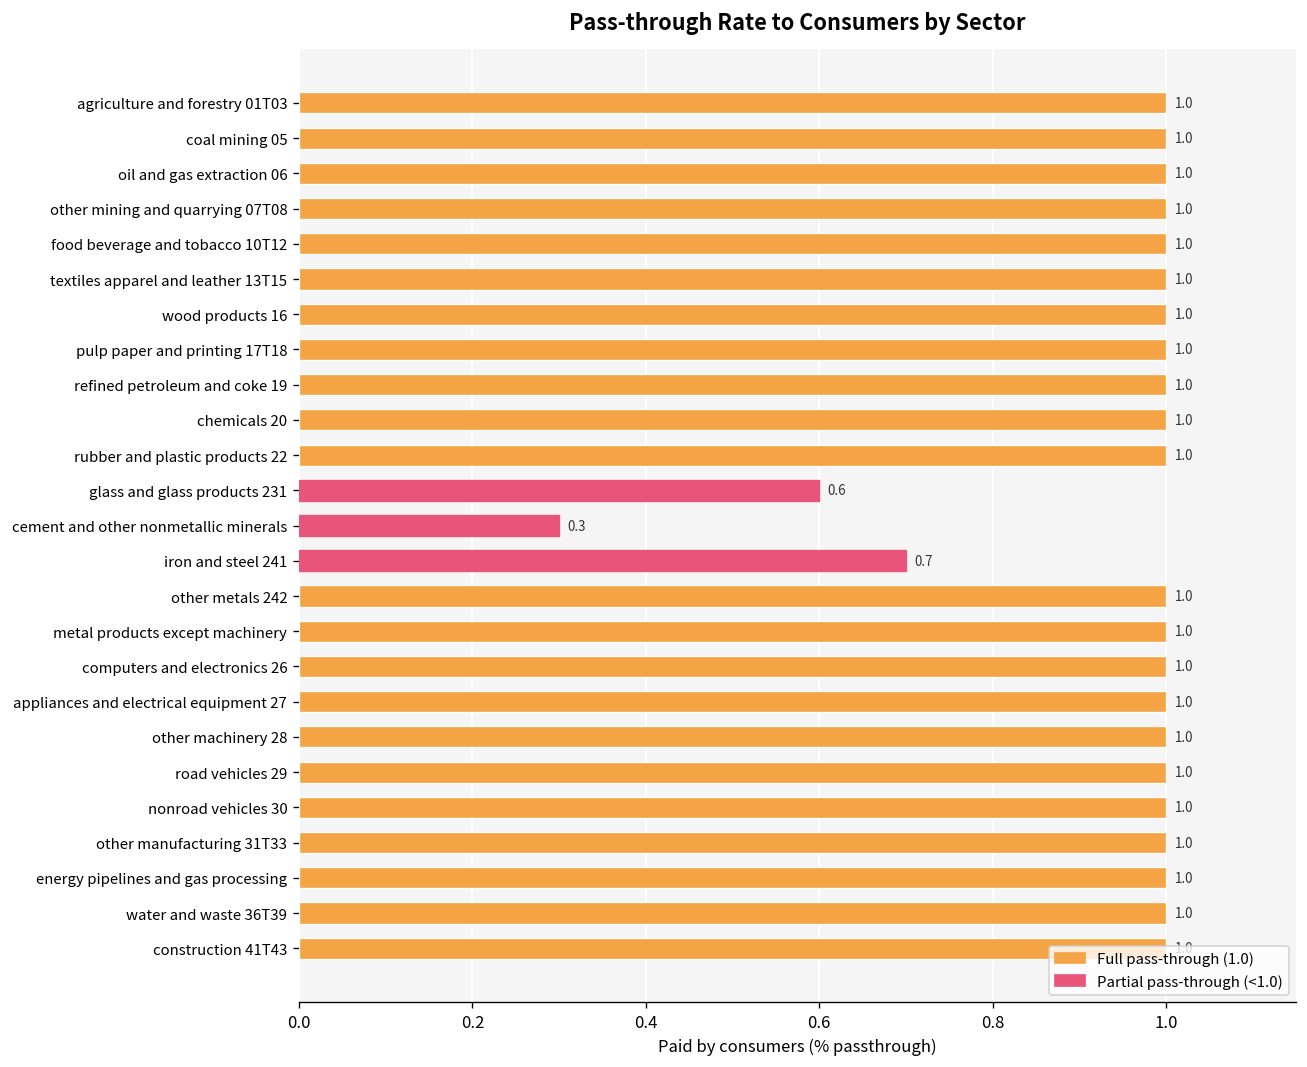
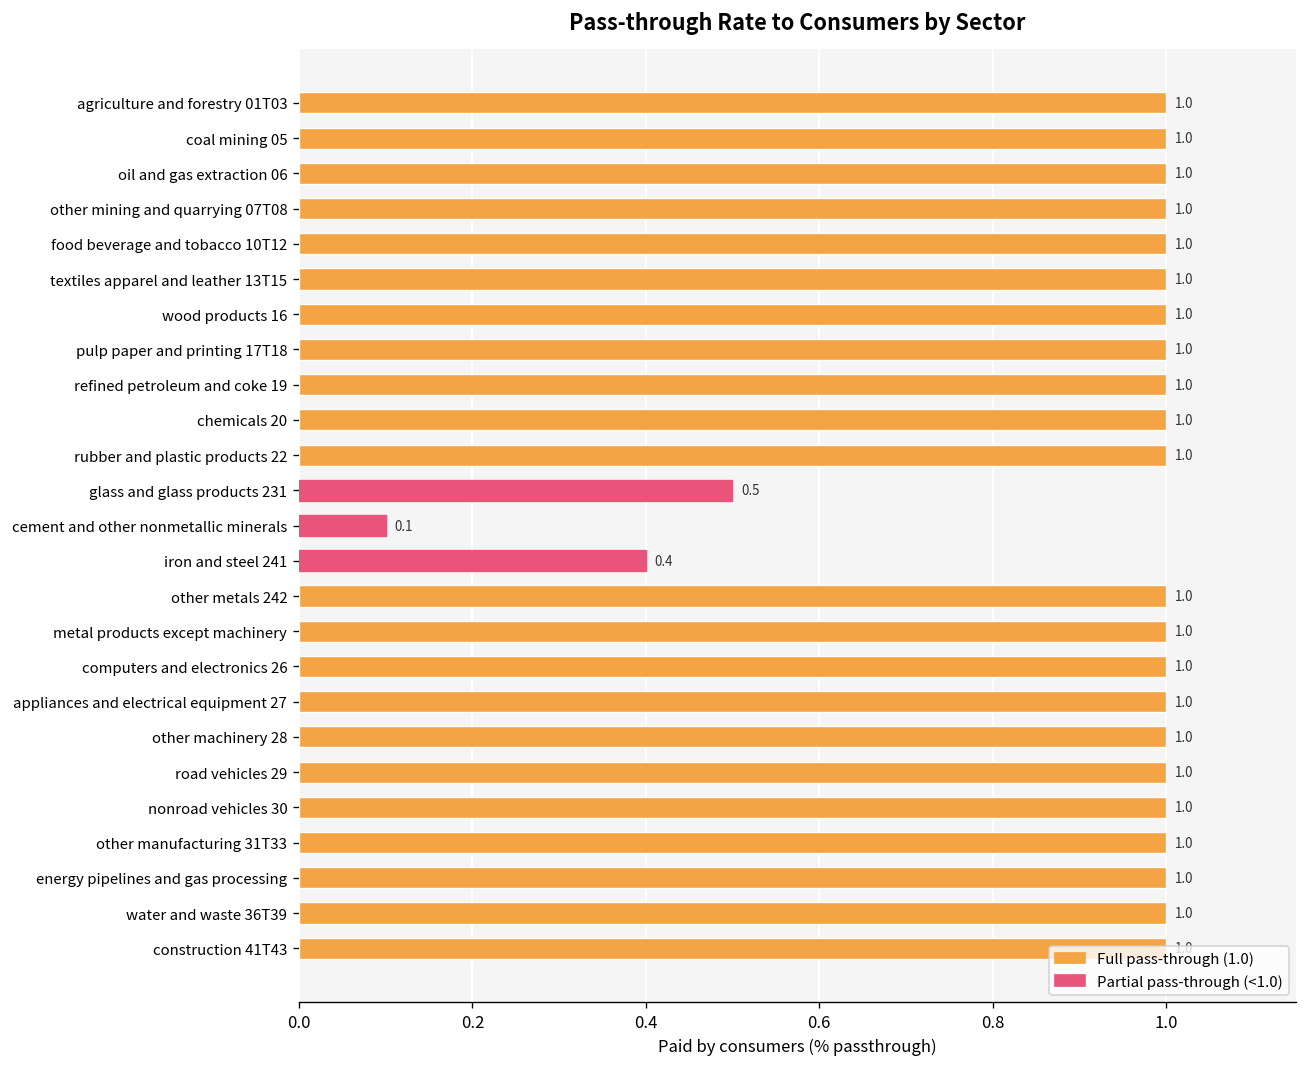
  {
    "agriculture and forestry 01T03": 1.0,
    "coal mining 05": 1.0,
    "oil and gas extraction 06": 1.0,
    "other mining and quarrying 07T08": 1.0,
    "food beverage and tobacco 10T12": 1.0,
    "textiles apparel and leather 13T15": 1.0,
    "wood products 16": 1.0,
    "pulp paper and printing 17T18": 1.0,
    "refined petroleum and coke 19": 1.0,
    "chemicals 20": 1.0,
    "rubber and plastic products 22": 1.0,
-   "glass and glass products 231": 0.6,
-   "cement and other nonmetallic minerals": 0.3,
-   "iron and steel 241": 0.7,
+   "glass and glass products 231": 0.5,
+   "cement and other nonmetallic minerals": 0.1,
+   "iron and steel 241": 0.4,
    "other metals 242": 1.0,
    "metal products except machinery": 1.0,
    "computers and electronics 26": 1.0,
    "appliances and electrical equipment 27": 1.0,
    "other machinery 28": 1.0,
    "road vehicles 29": 1.0,
    "nonroad vehicles 30": 1.0,
    "other manufacturing 31T33": 1.0,
    "energy pipelines and gas processing": 1.0,
    "water and waste 36T39": 1.0
  }
